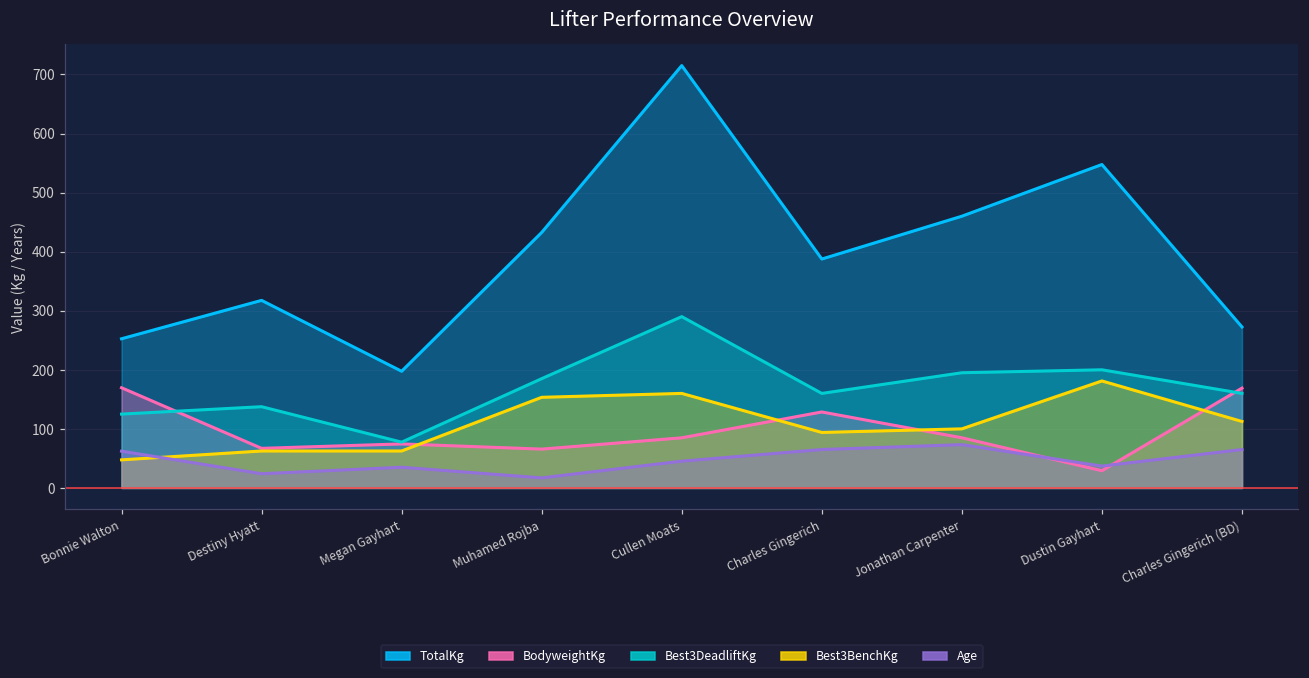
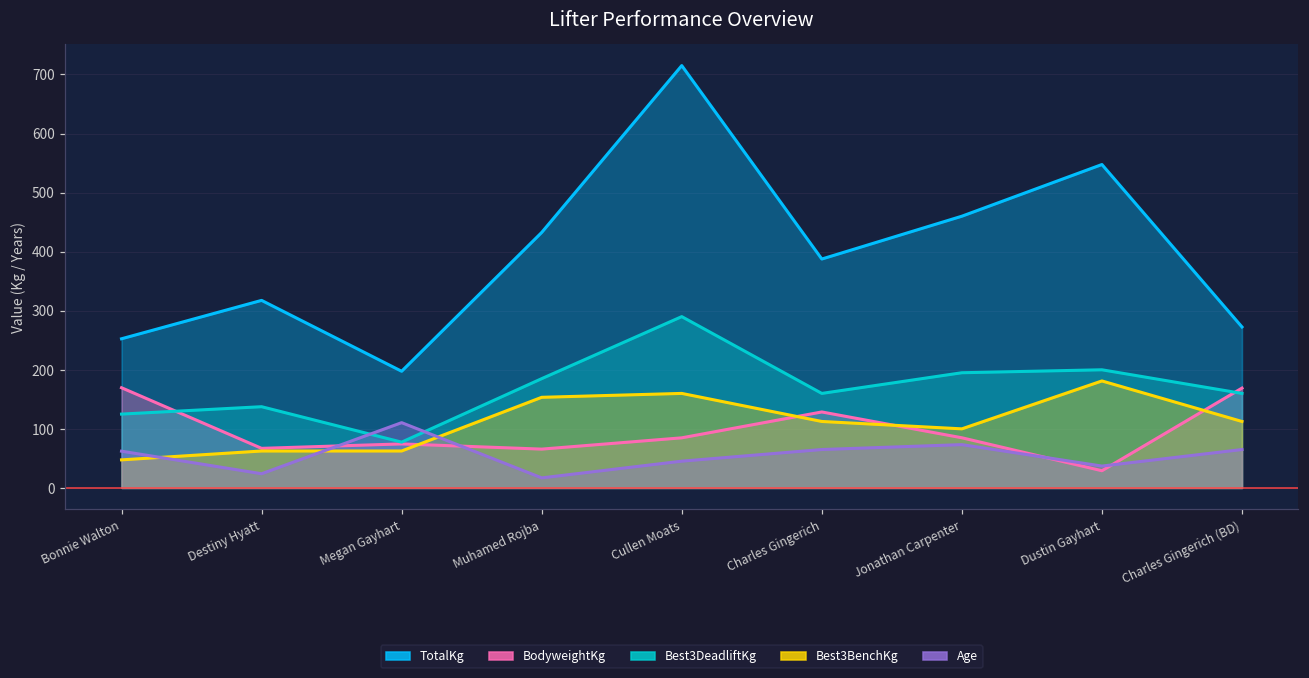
  {
    "BodyweightKg": {
      "Bonnie Walton": 170,
      "Muhamed Rojba": 70,
      "Cullen Moats": 80,
      "Charles Gingerich": 130,
      "Jonathan Carpenter": 80,
      "Dustin Gayhart": 30,
      "Charles Gingerich (BD)": 170
    },
    "Best3BenchKg": {
      "Bonnie Walton": 50,
      "Megan Gayhart": 60,
      "Muhamed Rojba": 150,
      "Cullen Moats": 160,
-     "Charles Gingerich": 90,
+     "Charles Gingerich": 110,
      "Jonathan Carpenter": 100,
      "Dustin Gayhart": 180,
      "Charles Gingerich (BD)": 110
    },
    "Age": {
      "Bonnie Walton": 60,
      "Destiny Hyatt": 20,
-     "Megan Gayhart": 40,
+     "Megan Gayhart": 110,
      "Muhamed Rojba": 20,
      "Cullen Moats": 50,
      "Charles Gingerich": 70,
      "Jonathan Carpenter": 70,
      "Dustin Gayhart": 40,
      "Charles Gingerich (BD)": 70
    }
  }
